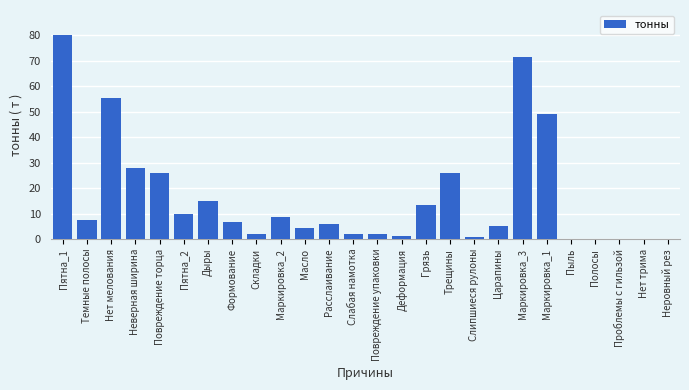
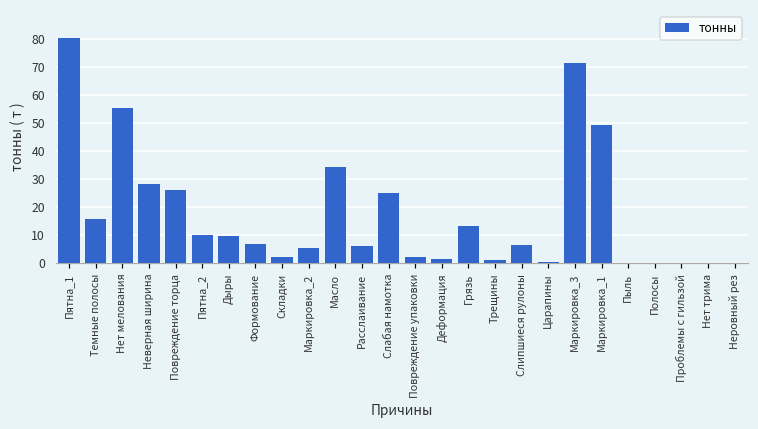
  {
    "Пятна_1": 80,
-   "Темные полосы": 8,
+   "Темные полосы": 16,
    "Нет мелования": 56,
    "Неверная ширина": 28,
    "Повреждение торца": 26,
    "Пятна_2": 10,
-   "Дыры": 15,
+   "Дыры": 10,
    "Формование": 7,
    "Складки": 2,
-   "Маркировка_2": 9,
-   "Масло": 4,
+   "Маркировка_2": 5,
+   "Масло": 34,
    "Расслаивание": 6,
-   "Слабая намотка": 2,
+   "Слабая намотка": 25,
    "Повреждение упаковки": 2,
    "Деформация": 1,
    "Грязь": 13,
-   "Трещины": 26,
-   "Слипшиеся рулоны": 1,
-   "Царапины": 5,
+   "Трещины": 1,
+   "Слипшиеся рулоны": 7,
+   "Царапины": 1,
    "Маркировка_3": 71,
    "Маркировка_1": 49,
    "Пыль": 0,
    "Полосы": 0,
    "Проблемы с гильзой": 0,
    "Нет трима": 0,
    "Неровный рез": 0
  }
